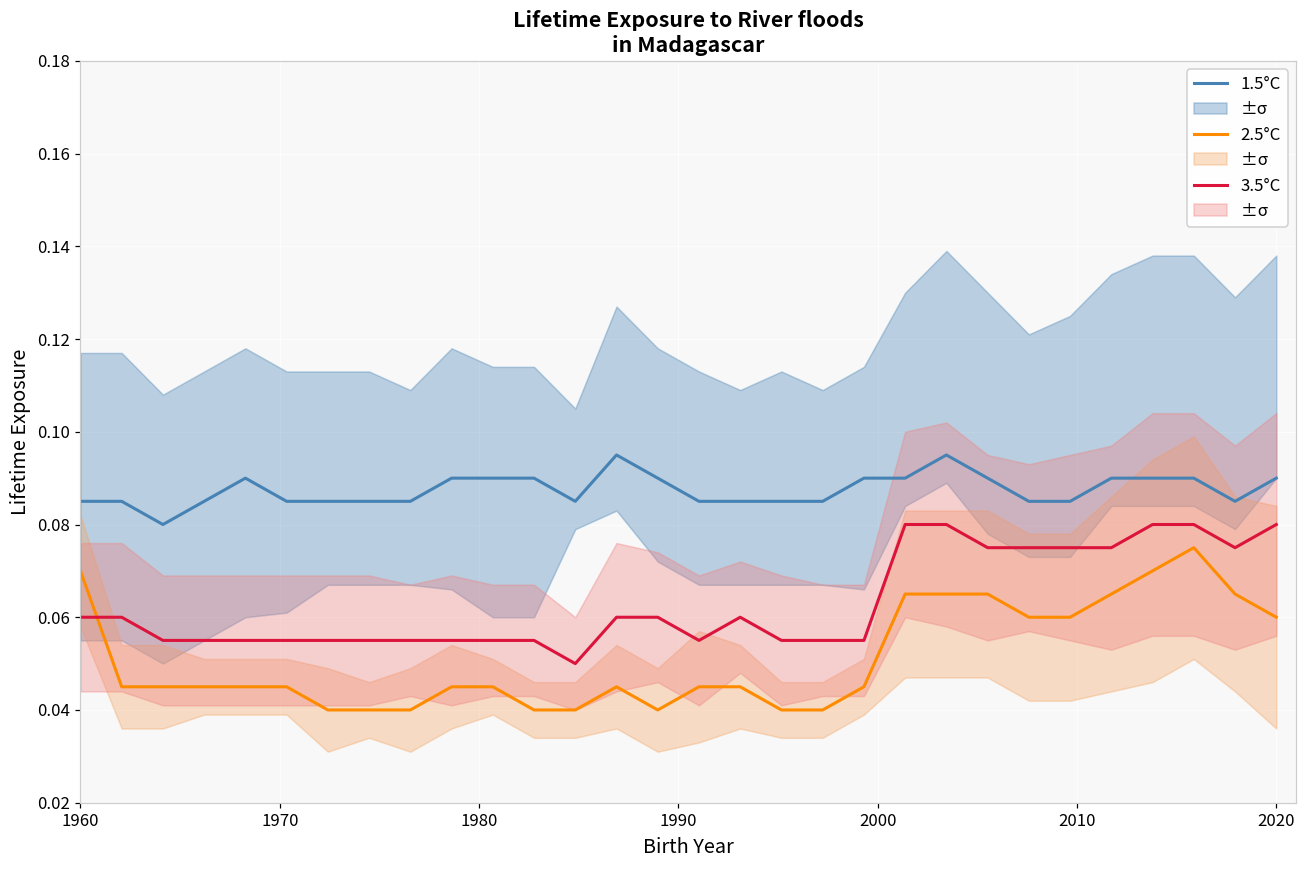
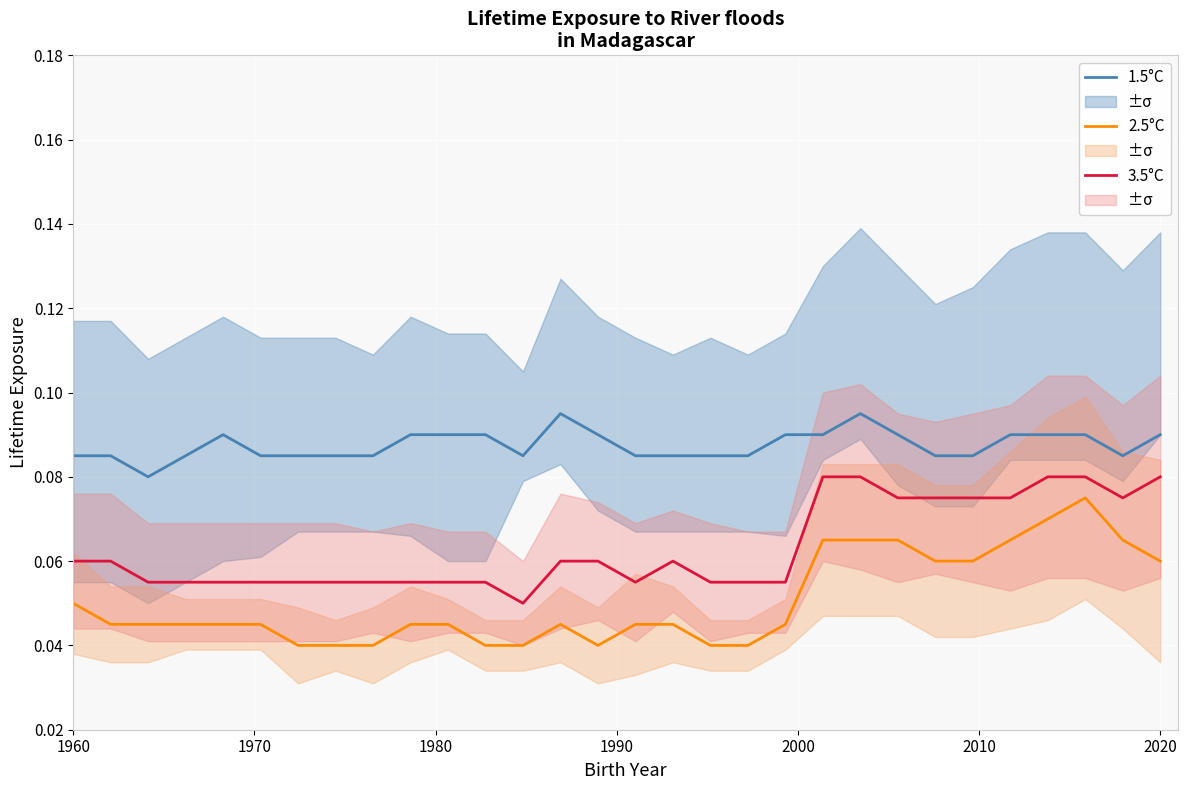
  {
    "2.5°C": {
-     "1960": 0.07,
+     "1960": 0.05,
      "2020": 0.06
    },
    "3.5°C": {
      "1960": 0.06,
      "2020": 0.08
    }
  }
